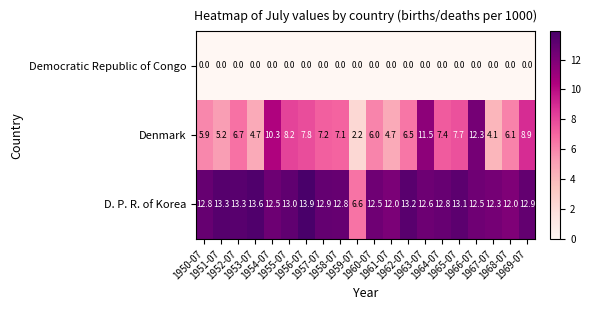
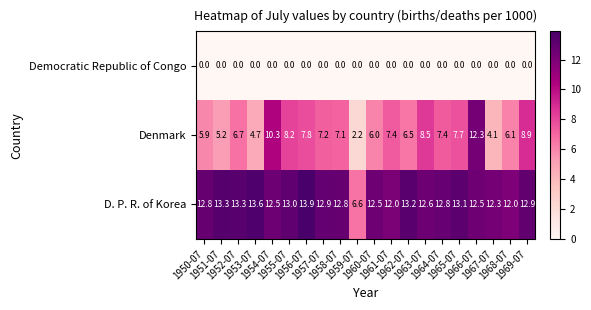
  {
    "Democratic Republic of Congo": {
      "1950-07": 0.0,
      "1951-07": 0.0,
      "1952-07": 0.0,
      "1953-07": 0.0,
      "1954-07": 0.0,
      "1955-07": 0.0,
      "1956-07": 0.0,
      "1957-07": 0.0,
      "1958-07": 0.0,
      "1959-07": 0.0,
      "1960-07": 0.0,
      "1961-07": 0.0,
      "1962-07": 0.0,
      "1963-07": 0.0,
      "1964-07": 0.0,
      "1965-07": 0.0,
      "1966-07": 0.0,
      "1967-07": 0.0,
      "1968-07": 0.0,
      "1969-07": 0.0
    },
    "Denmark": {
      "1950-07": 5.9,
      "1951-07": 5.2,
      "1952-07": 6.7,
      "1953-07": 4.7,
      "1954-07": 10.3,
      "1955-07": 8.2,
      "1956-07": 7.8,
      "1957-07": 7.2,
      "1958-07": 7.1,
      "1959-07": 2.2,
      "1960-07": 6.0,
-     "1961-07": 4.7,
+     "1961-07": 7.4,
      "1962-07": 6.5,
-     "1963-07": 11.5,
+     "1963-07": 8.5,
      "1964-07": 7.4,
      "1965-07": 7.7,
      "1966-07": 12.3,
      "1967-07": 4.1,
      "1968-07": 6.1,
      "1969-07": 8.9
    },
    "D. P. R. of Korea": {
      "1950-07": 12.8,
      "1951-07": 13.3,
      "1952-07": 13.3,
      "1953-07": 13.6,
      "1954-07": 12.5,
      "1955-07": 13.0,
      "1956-07": 13.9,
      "1957-07": 12.9,
      "1958-07": 12.8,
      "1959-07": 6.6,
      "1960-07": 12.5,
      "1961-07": 12.0,
      "1962-07": 13.2,
      "1963-07": 12.6,
      "1964-07": 12.8,
      "1965-07": 13.1,
      "1966-07": 12.5,
      "1967-07": 12.3,
      "1968-07": 12.0,
      "1969-07": 12.9
    }
  }
